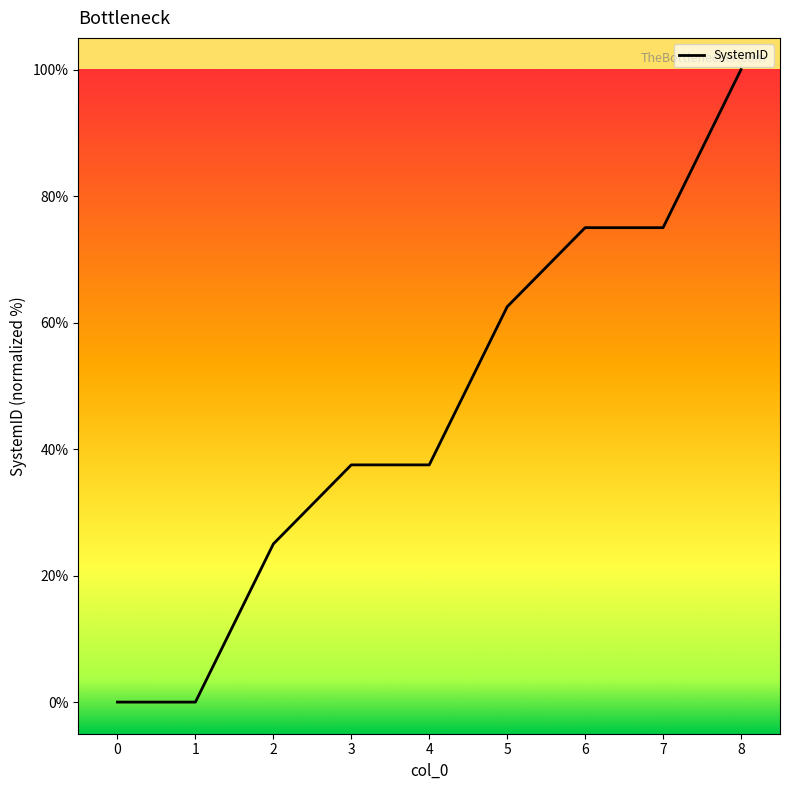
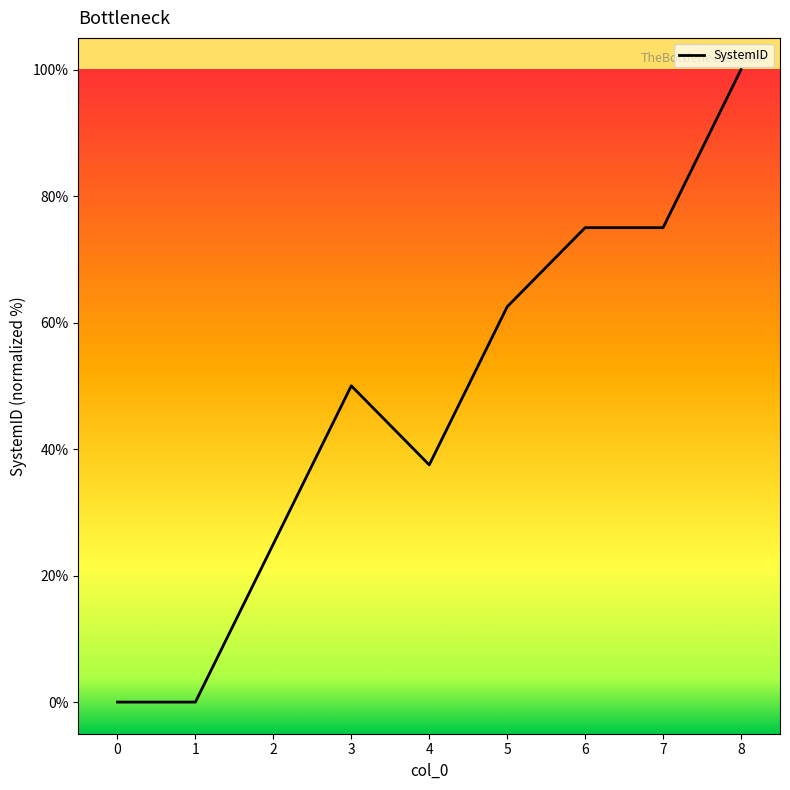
  {
    "0": "0%",
    "1": "0%",
    "2": "25%",
-   "3": "38%",
+   "3": "50%",
    "4": "38%",
    "5": "63%",
    "6": "75%",
    "7": "75%",
    "8": "100%"
  }
